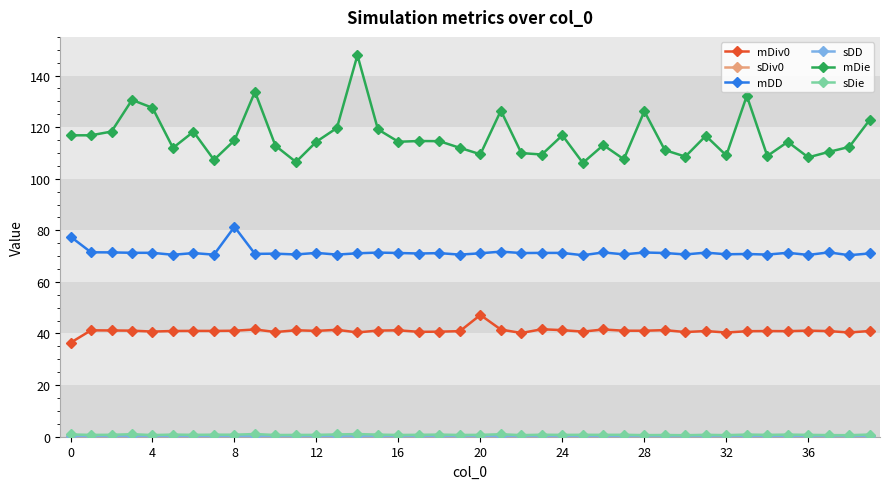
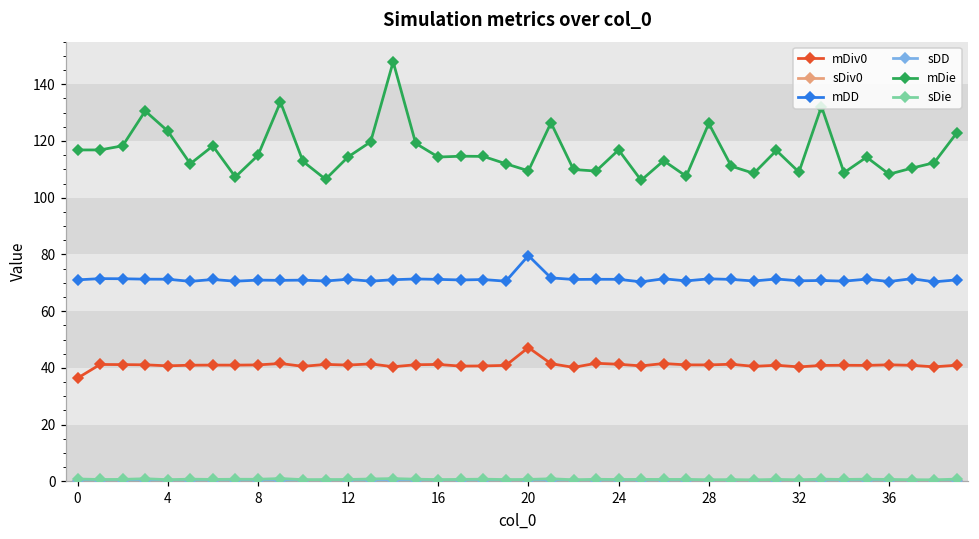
  {
    "mDiv0": {
      "0": 36,
      "4": 41,
      "8": 41,
      "12": 41,
      "16": 41,
      "20": 47,
      "24": 41,
      "28": 41,
      "32": 40,
      "36": 41
    },
    "mDD": {
-     "0": 78,
+     "0": 71,
      "4": 71,
-     "8": 81,
+     "8": 71,
      "12": 71,
      "16": 71,
-     "20": 71,
+     "20": 80,
      "24": 71,
      "28": 71,
      "32": 71,
      "36": 70
    },
    "mDie": {
      "0": 117,
-     "4": 127,
+     "4": 124,
      "8": 115,
      "12": 114,
      "16": 114,
      "20": 109,
      "24": 117,
      "28": 126,
      "32": 109,
      "36": 108
    }
  }
